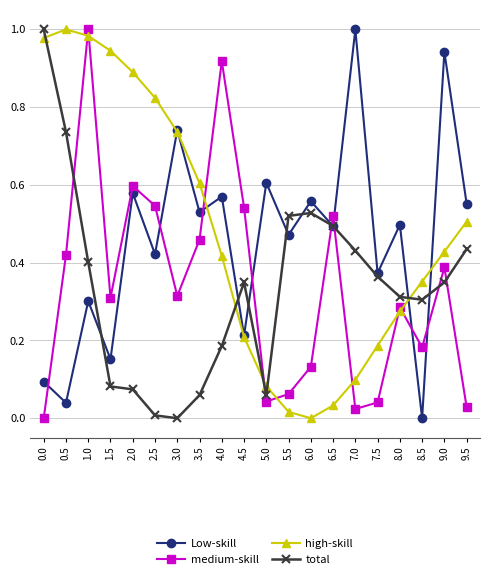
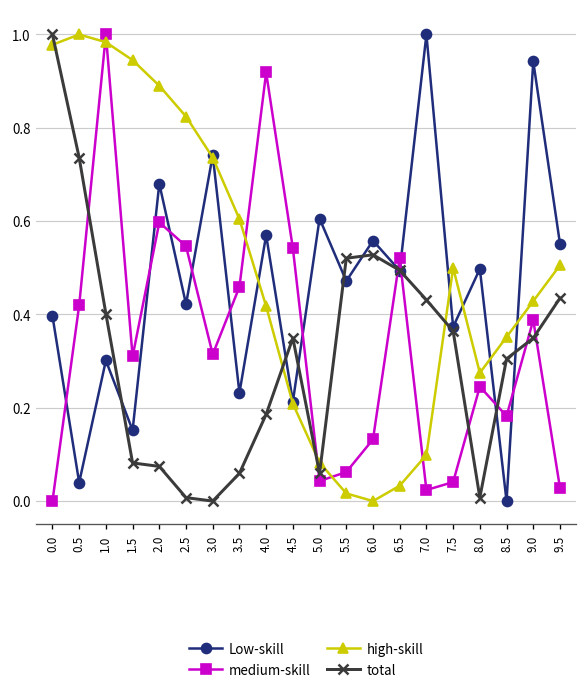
  {
    "Low-skill": {
-     "0.0": 0.09,
+     "0.0": 0.40,
      "0.5": 0.04,
      "1.0": 0.30,
      "1.5": 0.15,
-     "2.0": 0.58,
+     "2.0": 0.68,
      "2.5": 0.42,
-     "3.5": 0.53,
+     "3.5": 0.23,
      "4.0": 0.57,
      "5.0": 0.61,
      "5.5": 0.47,
      "6.0": 0.56,
      "7.0": 1.00,
      "7.5": 0.37,
      "8.0": 0.50,
      "8.5": 0.00,
      "9.0": 0.94,
      "9.5": 0.55
    },
    "medium-skill": {
      "0.0": 0.00,
      "0.5": 0.42,
      "1.0": 1.00,
      "1.5": 0.31,
      "2.0": 0.60,
      "2.5": 0.55,
      "3.0": 0.31,
      "3.5": 0.46,
      "4.0": 0.92,
      "4.5": 0.54,
      "5.0": 0.04,
      "5.5": 0.06,
      "6.0": 0.13,
      "6.5": 0.52,
      "7.0": 0.02,
      "7.5": 0.04,
-     "8.0": 0.29,
+     "8.0": 0.25,
      "8.5": 0.18,
      "9.0": 0.39,
      "9.5": 0.03
    },
    "high-skill": {
      "0.0": 0.98,
      "0.5": 1.00,
      "1.0": 0.98,
      "1.5": 0.95,
      "2.0": 0.89,
      "2.5": 0.82,
      "3.5": 0.60,
      "4.0": 0.42,
      "5.0": 0.08,
      "5.5": 0.02,
      "6.0": 0.00,
      "6.5": 0.03,
      "7.0": 0.10,
-     "7.5": 0.19,
+     "7.5": 0.50,
      "8.0": 0.27,
      "8.5": 0.35,
      "9.0": 0.43,
      "9.5": 0.51
    },
    "total": {
      "0.0": 1.00,
      "0.5": 0.74,
      "1.0": 0.40,
      "1.5": 0.08,
      "2.0": 0.07,
      "2.5": 0.01,
      "3.0": 0.00,
      "3.5": 0.06,
      "4.0": 0.19,
      "4.5": 0.35,
      "5.0": 0.06,
      "5.5": 0.52,
      "6.0": 0.53,
      "7.0": 0.43,
      "7.5": 0.36,
-     "8.0": 0.31,
+     "8.0": 0.01,
      "8.5": 0.30,
      "9.0": 0.35,
      "9.5": 0.43
    }
  }
